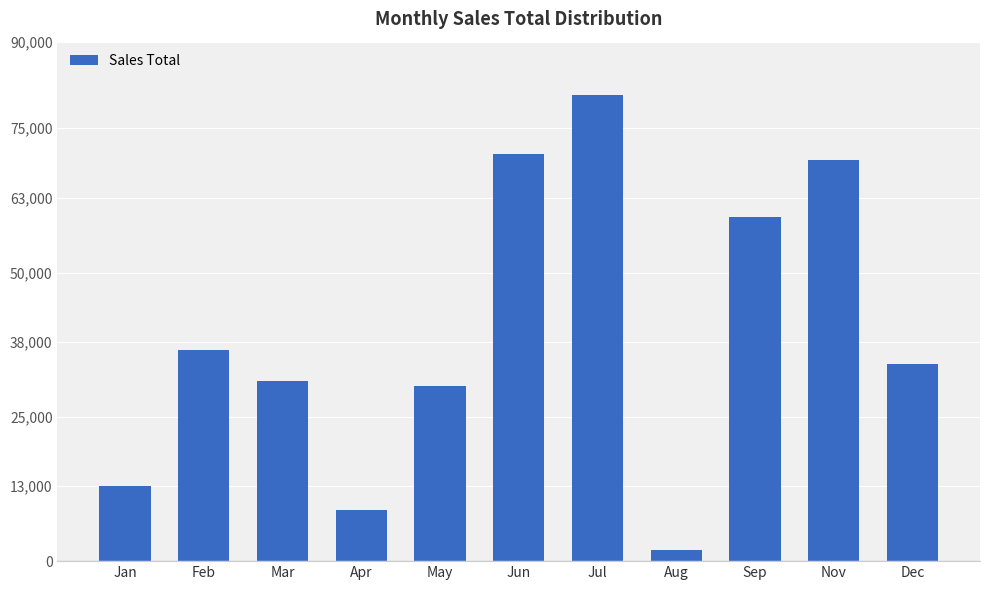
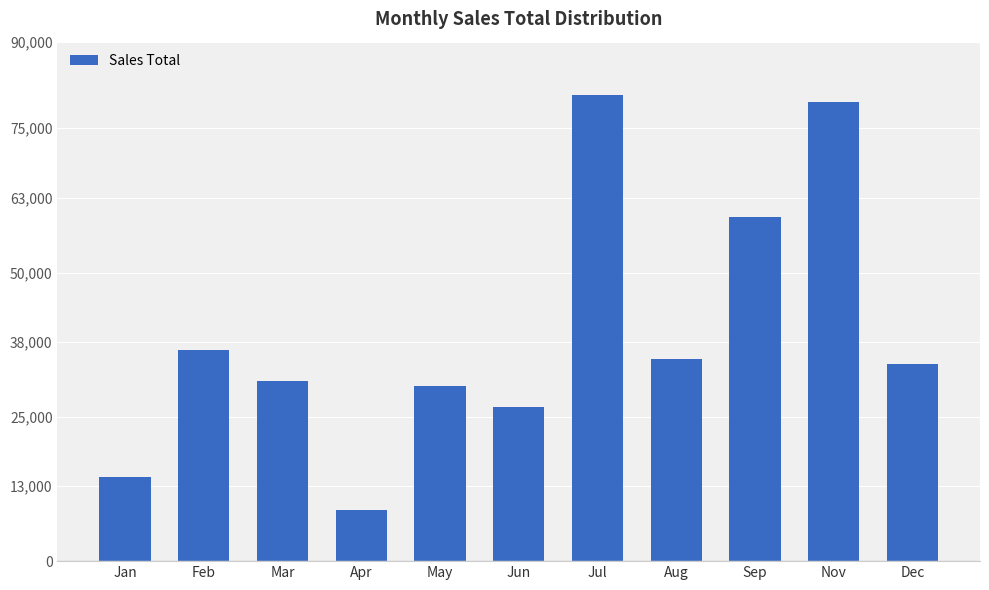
  {
-   "Jan": "13,000",
+   "Jan": "15,000",
    "Feb": "37,000",
    "Mar": "31,000",
    "Apr": "9,000",
    "May": "30,000",
-   "Jun": "71,000",
+   "Jun": "27,000",
    "Jul": "81,000",
-   "Aug": "2,000",
+   "Aug": "35,000",
    "Sep": "60,000",
-   "Nov": "69,000",
+   "Nov": "80,000",
    "Dec": "34,000"
  }
